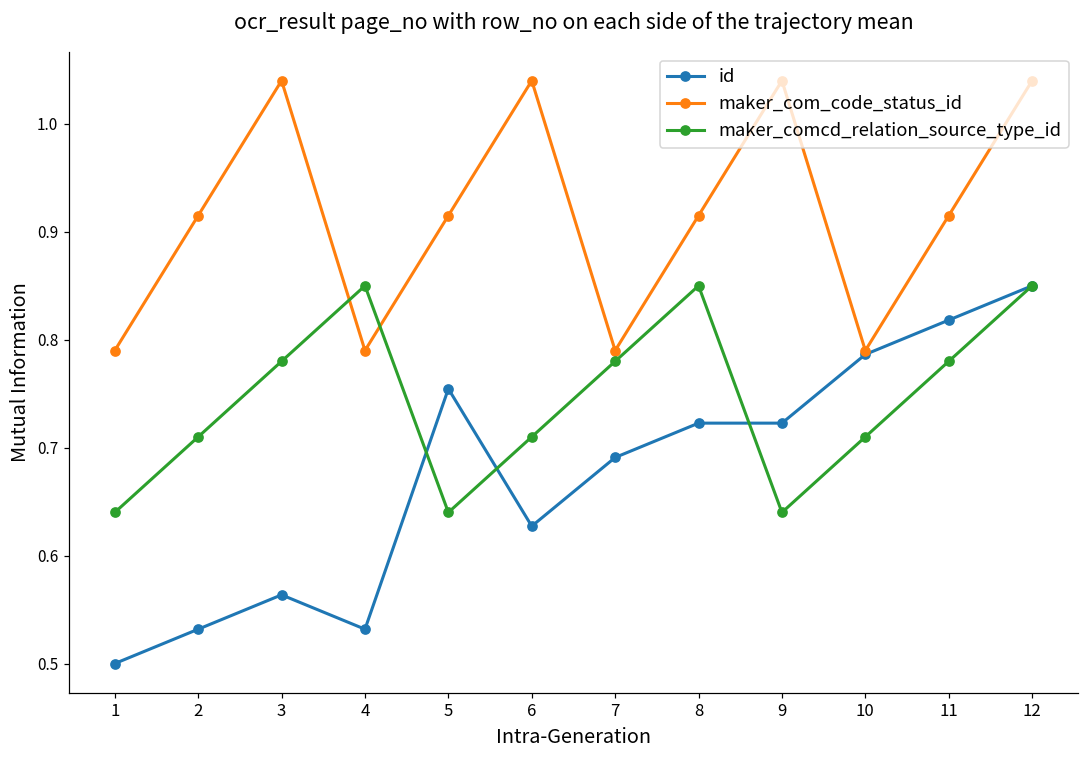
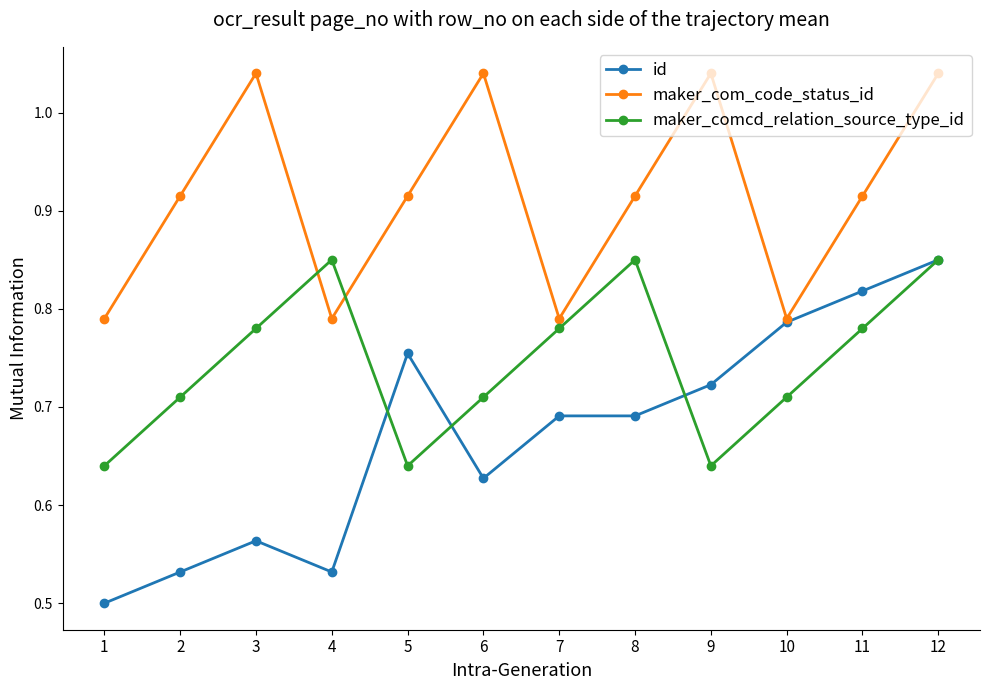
  {
    "id": {
      "1": 0.50,
      "2": 0.53,
      "3": 0.56,
      "4": 0.53,
      "5": 0.75,
      "6": 0.63,
      "7": 0.69,
-     "8": 0.72,
+     "8": 0.69,
      "9": 0.72,
      "10": 0.79,
      "11": 0.82
    },
    "maker_com_code_status_id": {
      "1": 0.79,
      "2": 0.92,
      "3": 1.04,
      "4": 0.79,
      "5": 0.92,
      "6": 1.04,
      "7": 0.79,
      "8": 0.92,
      "10": 0.79,
      "11": 0.92
    },
    "maker_comcd_relation_source_type_id": {
      "1": 0.64,
      "2": 0.71,
      "3": 0.78,
      "4": 0.85,
      "5": 0.64,
      "6": 0.71,
      "7": 0.78,
      "8": 0.85,
      "9": 0.64,
      "10": 0.71,
      "11": 0.78
    }
  }
